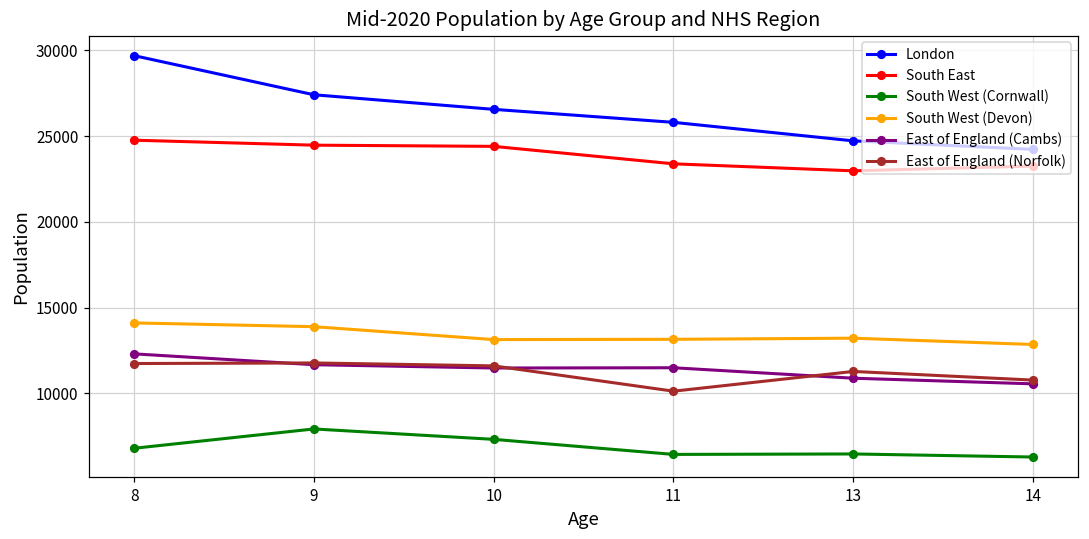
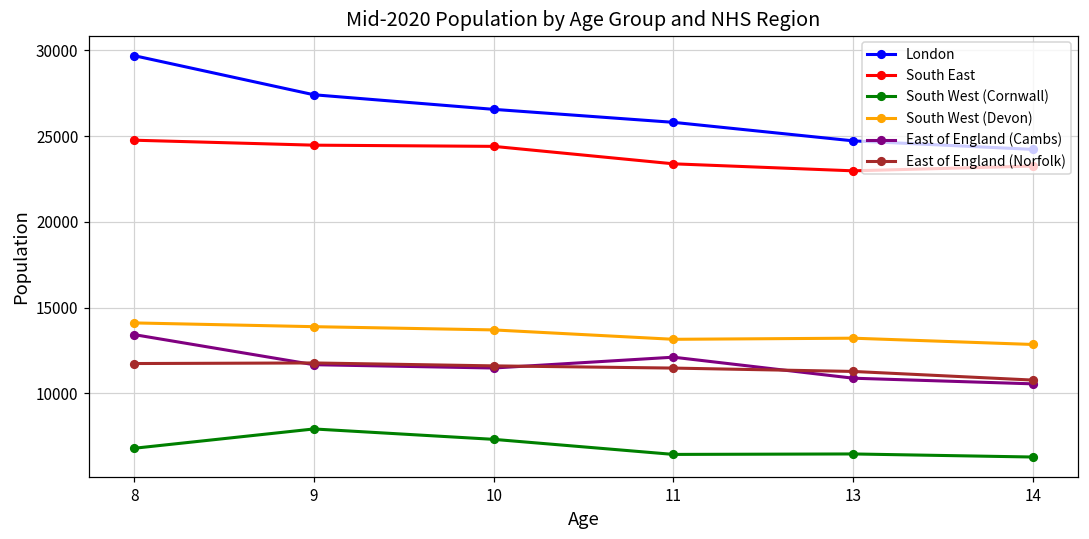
  {
    "London": {
      "8": 29700,
      "9": 27400,
      "10": 26600,
      "11": 25800,
      "13": 24700
    },
    "South East": {
      "8": 24800,
      "9": 24500,
      "10": 24400,
      "11": 23400,
      "13": 23000
    },
    "South West (Cornwall)": {
      "8": 6800,
      "9": 7900,
      "10": 7300,
      "11": 6400,
      "13": 6500,
      "14": 6300
    },
    "South West (Devon)": {
      "8": 14100,
      "9": 13900,
-     "10": 13100,
+     "10": 13700,
      "11": 13200,
      "13": 13200,
      "14": 12900
    },
    "East of England (Cambs)": {
-     "8": 12300,
-     "11": 11500,
+     "8": 13400,
+     "11": 12100,
      "13": 10900,
      "14": 10600
    },
    "East of England (Norfolk)": {
      "8": 11700,
-     "11": 10100,
+     "11": 11500,
      "13": 11300,
      "14": 10800
    }
  }
